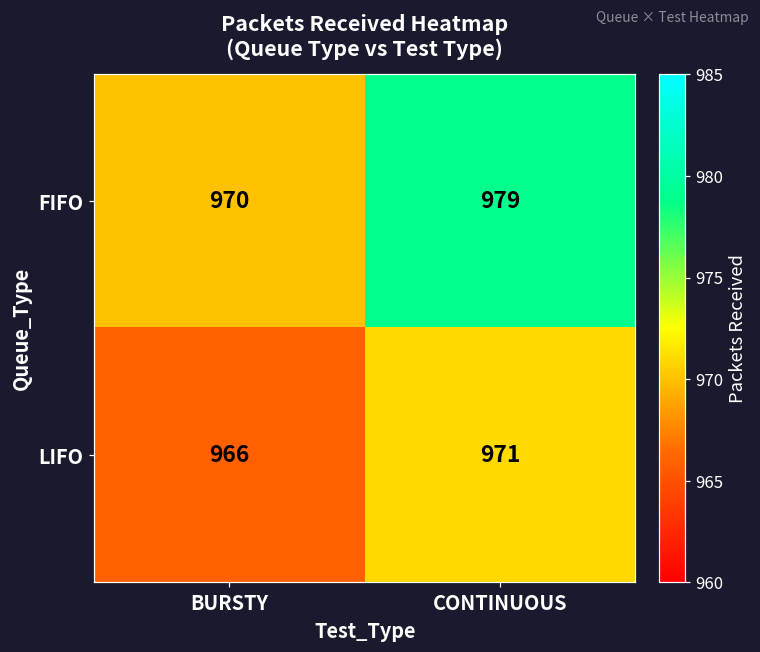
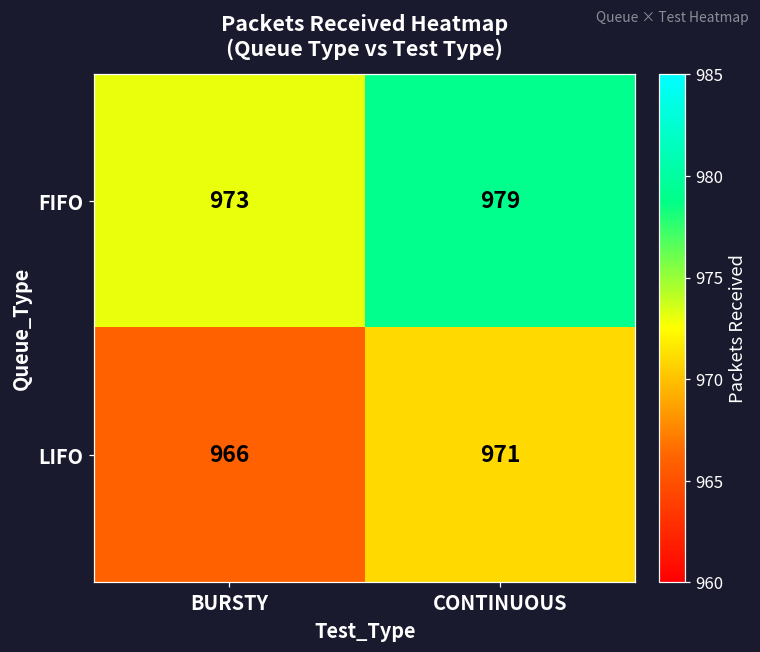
  {
    "FIFO": {
-     "BURSTY": 970,
+     "BURSTY": 973,
      "CONTINUOUS": 979
    },
    "LIFO": {
      "BURSTY": 966,
      "CONTINUOUS": 971
    }
  }
